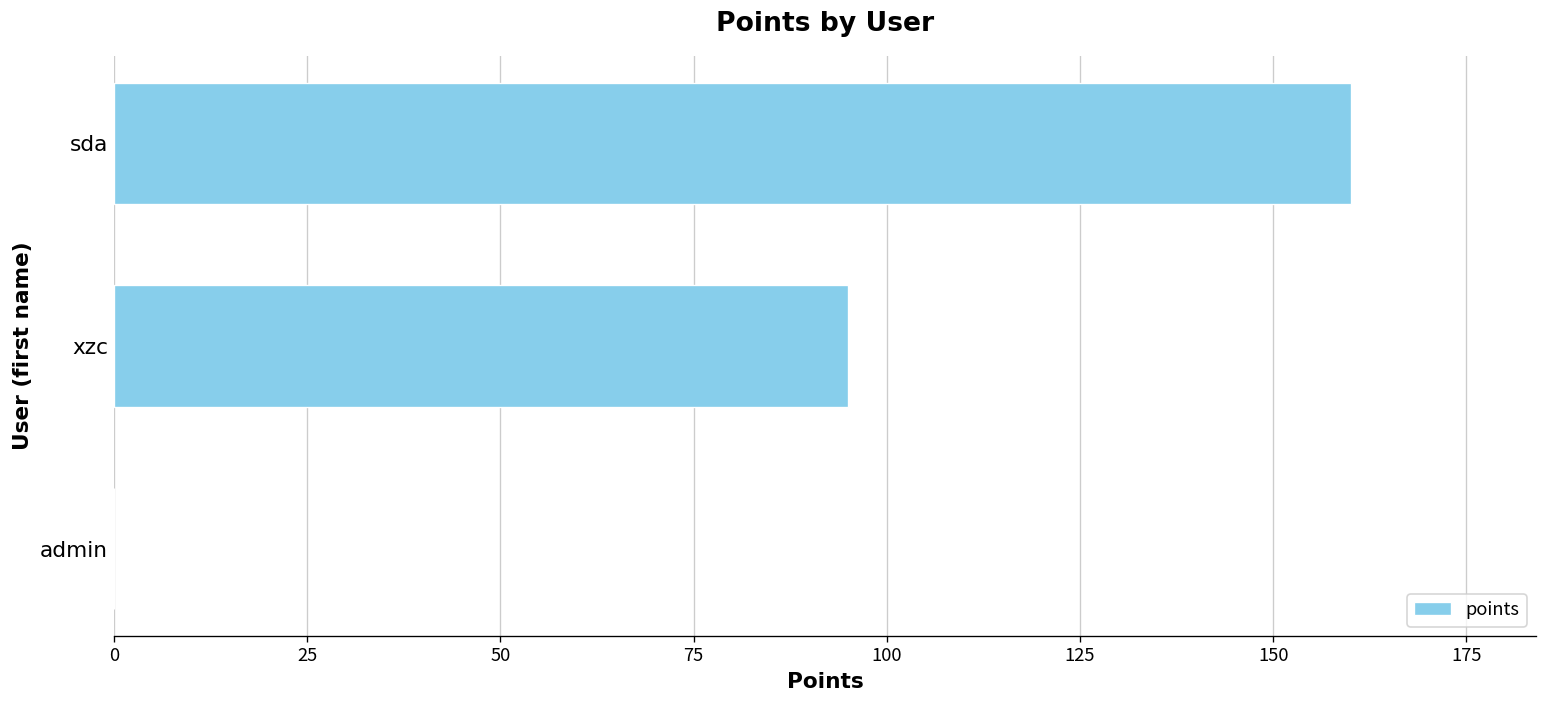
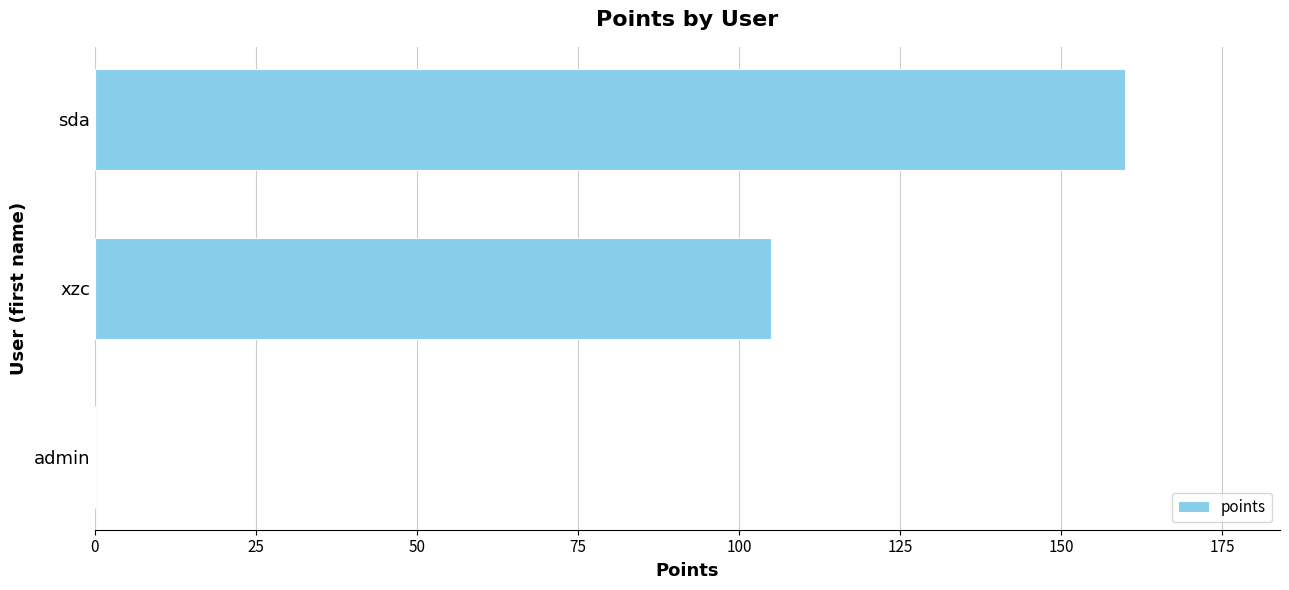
  {
    "sda": 160,
-   "xzc": 95,
+   "xzc": 105,
    "admin": 0
  }
